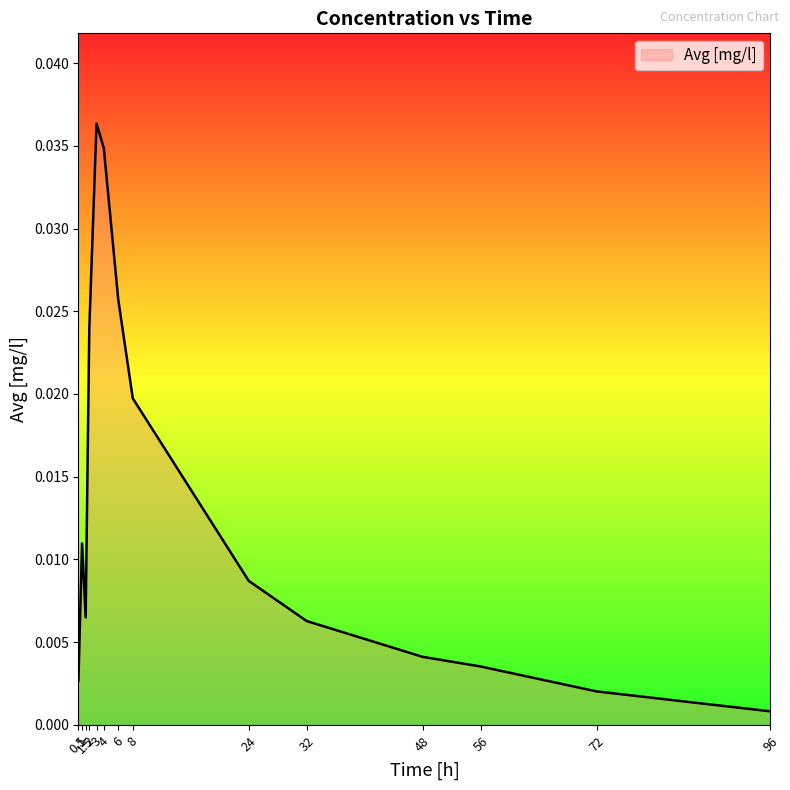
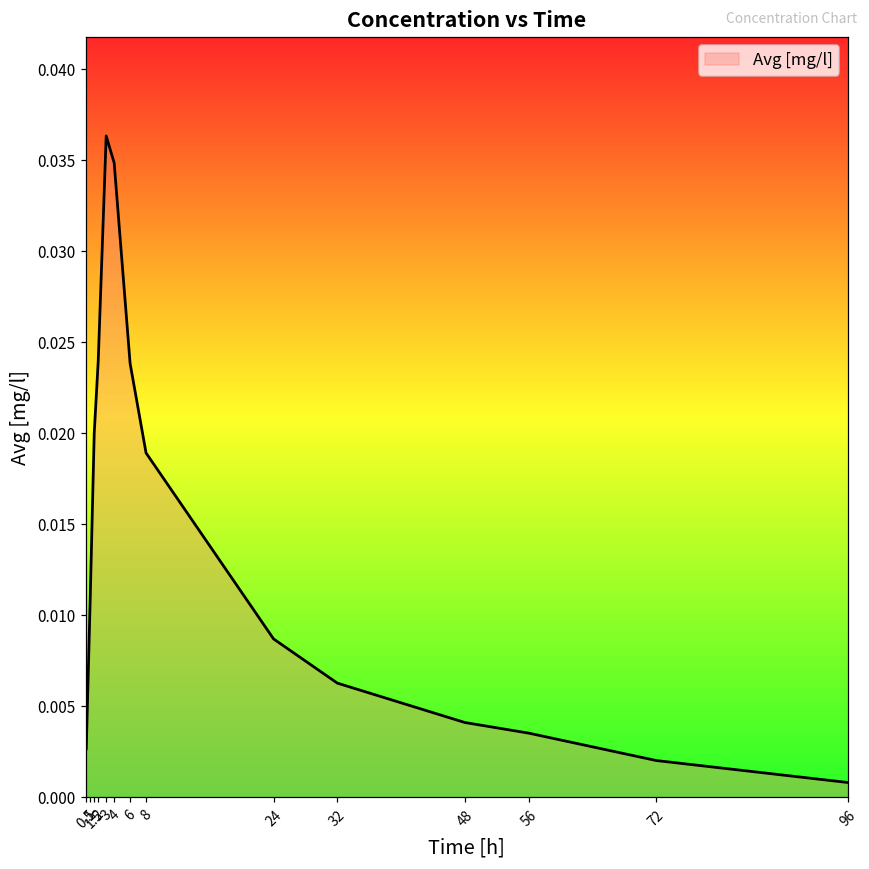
  {
    "0.5": 0.0027,
    "1": 0.0110,
-   "1.5": 0.0065,
+   "1.5": 0.0200,
    "2": 0.0240,
    "3": 0.0363,
    "4": 0.0349,
-   "6": 0.0257,
-   "8": 0.0197,
+   "6": 0.0238,
+   "8": 0.0189,
    "24": 0.0087,
    "32": 0.0063,
    "48": 0.0041,
    "56": 0.0035,
    "72": 0.0020,
    "96": 0.0008
  }
